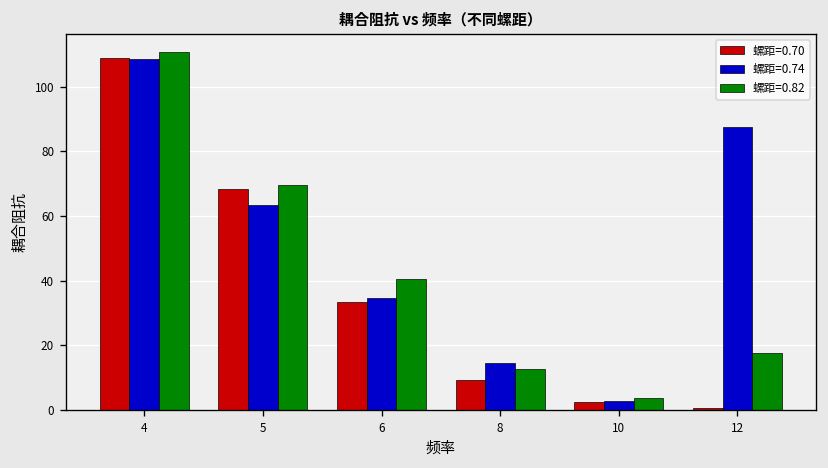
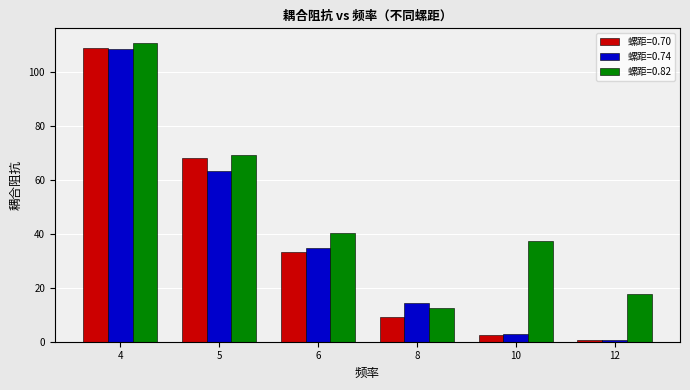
  {
    "螺距=0.70": {
      "4": 109,
      "5": 68,
      "6": 33,
      "8": 9,
      "10": 3
    },
    "螺距=0.74": {
      "4": 108,
      "5": 64,
      "6": 35,
      "8": 14,
      "10": 3,
-     "12": 88
+     "12": 1
    },
    "螺距=0.82": {
      "4": 111,
      "5": 69,
      "6": 40,
      "8": 13,
-     "10": 4,
+     "10": 37,
      "12": 18
    }
  }
